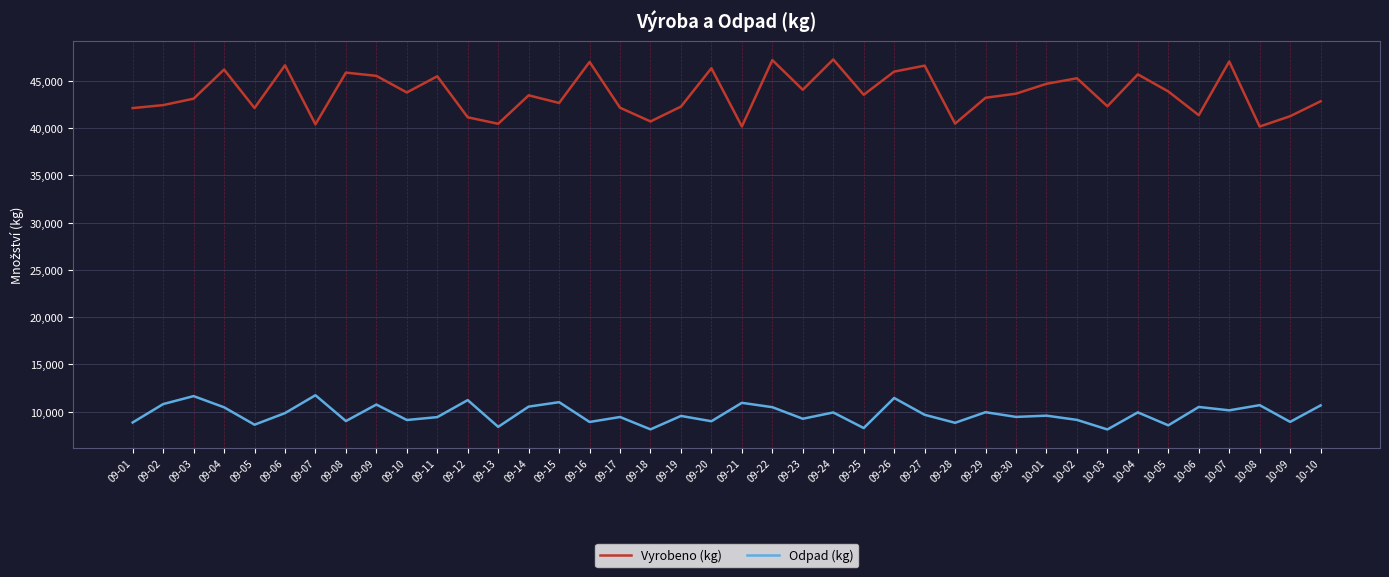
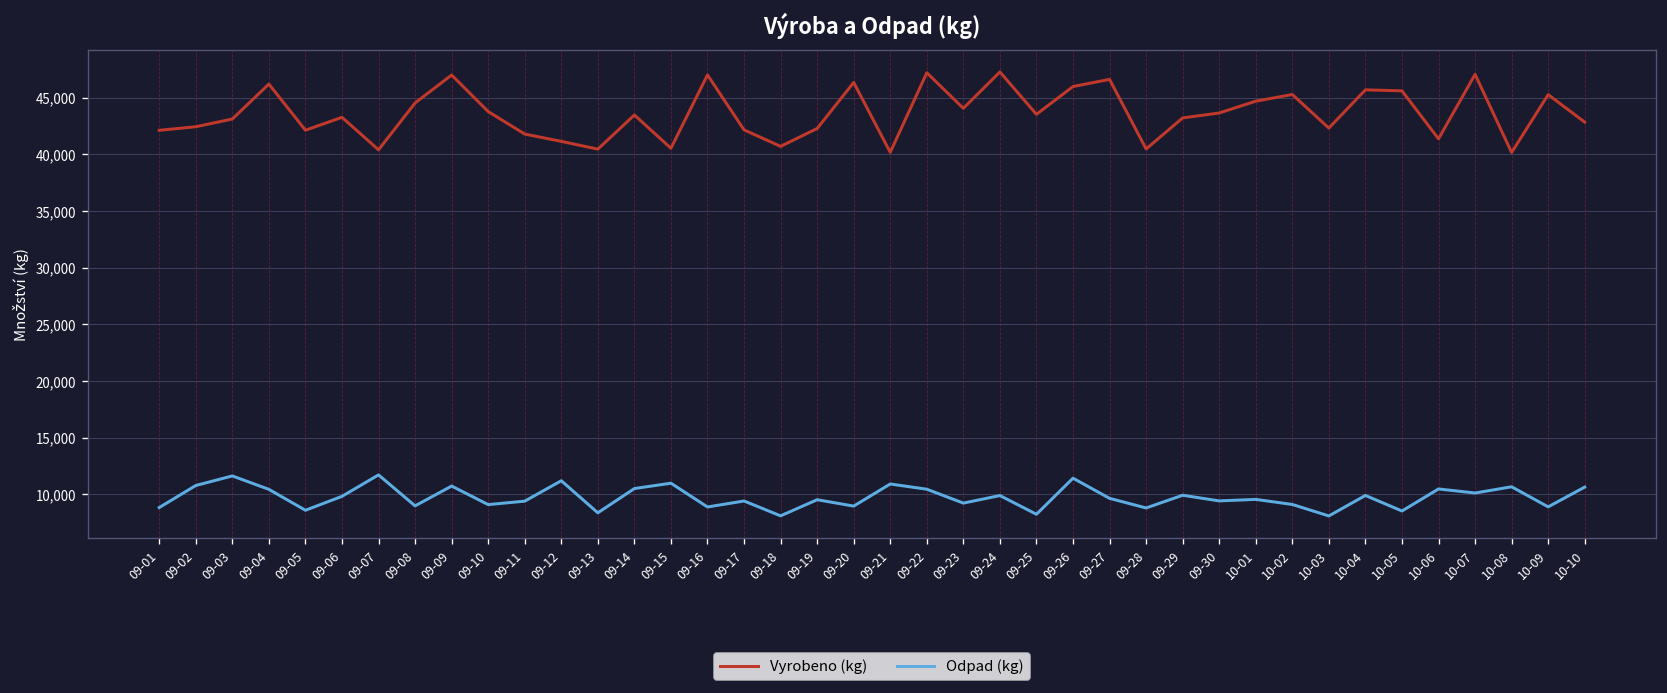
  {
    "Vyrobeno (kg)": {
      "09-01": "42,000",
      "09-02": "42,000",
      "09-03": "43,000",
      "09-04": "46,000",
      "09-05": "42,000",
-     "09-06": "47,000",
+     "09-06": "43,000",
      "09-07": "40,000",
-     "09-08": "46,000",
-     "09-09": "46,000",
+     "09-08": "45,000",
+     "09-09": "47,000",
      "09-10": "44,000",
-     "09-11": "45,000",
+     "09-11": "42,000",
      "09-12": "41,000",
      "09-13": "40,000",
      "09-14": "43,000",
-     "09-15": "43,000",
+     "09-15": "41,000",
      "09-16": "47,000",
      "09-17": "42,000",
      "09-18": "41,000",
      "09-19": "42,000",
      "09-20": "46,000",
      "09-21": "40,000",
      "09-22": "47,000",
      "09-23": "44,000",
      "09-24": "47,000",
      "09-25": "44,000",
      "09-26": "46,000",
      "09-27": "47,000",
      "09-28": "40,000",
      "09-29": "43,000",
      "09-30": "44,000",
      "10-01": "45,000",
      "10-02": "45,000",
      "10-03": "42,000",
      "10-04": "46,000",
-     "10-05": "44,000",
+     "10-05": "46,000",
      "10-06": "41,000",
      "10-07": "47,000",
      "10-08": "40,000",
-     "10-09": "41,000",
+     "10-09": "45,000",
      "10-10": "43,000"
    },
    "Odpad (kg)": {
      "09-01": "9,000",
      "09-02": "11,000",
      "09-03": "12,000",
      "09-04": "10,000",
      "09-05": "9,000",
      "09-06": "10,000",
      "09-07": "12,000",
      "09-08": "9,000",
      "09-09": "11,000",
      "09-10": "9,000",
      "09-11": "9,000",
      "09-12": "11,000",
      "09-13": "8,000",
      "09-14": "11,000",
      "09-15": "11,000",
      "09-16": "9,000",
      "09-17": "9,000",
      "09-18": "8,000",
      "09-19": "10,000",
      "09-20": "9,000",
      "09-21": "11,000",
      "09-22": "10,000",
      "09-23": "9,000",
      "09-24": "10,000",
      "09-25": "8,000",
      "09-26": "11,000",
      "09-27": "10,000",
      "09-28": "9,000",
      "09-29": "10,000",
      "09-30": "9,000",
      "10-01": "10,000",
      "10-02": "9,000",
      "10-03": "8,000",
      "10-04": "10,000",
      "10-05": "9,000",
      "10-06": "10,000",
      "10-07": "10,000",
      "10-08": "11,000",
      "10-09": "9,000",
      "10-10": "11,000"
    }
  }
